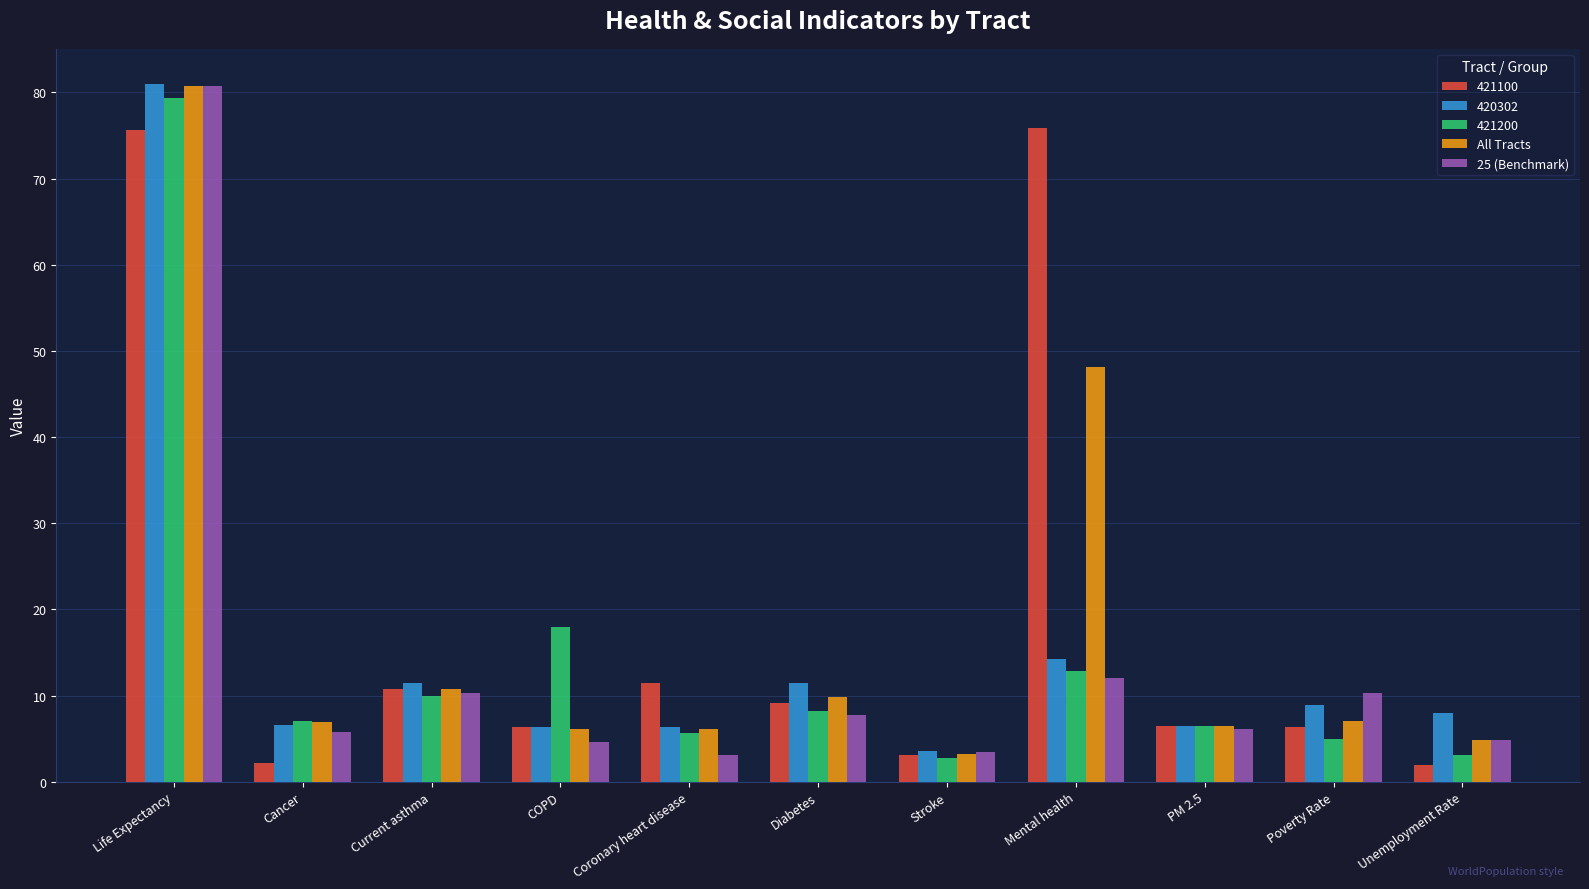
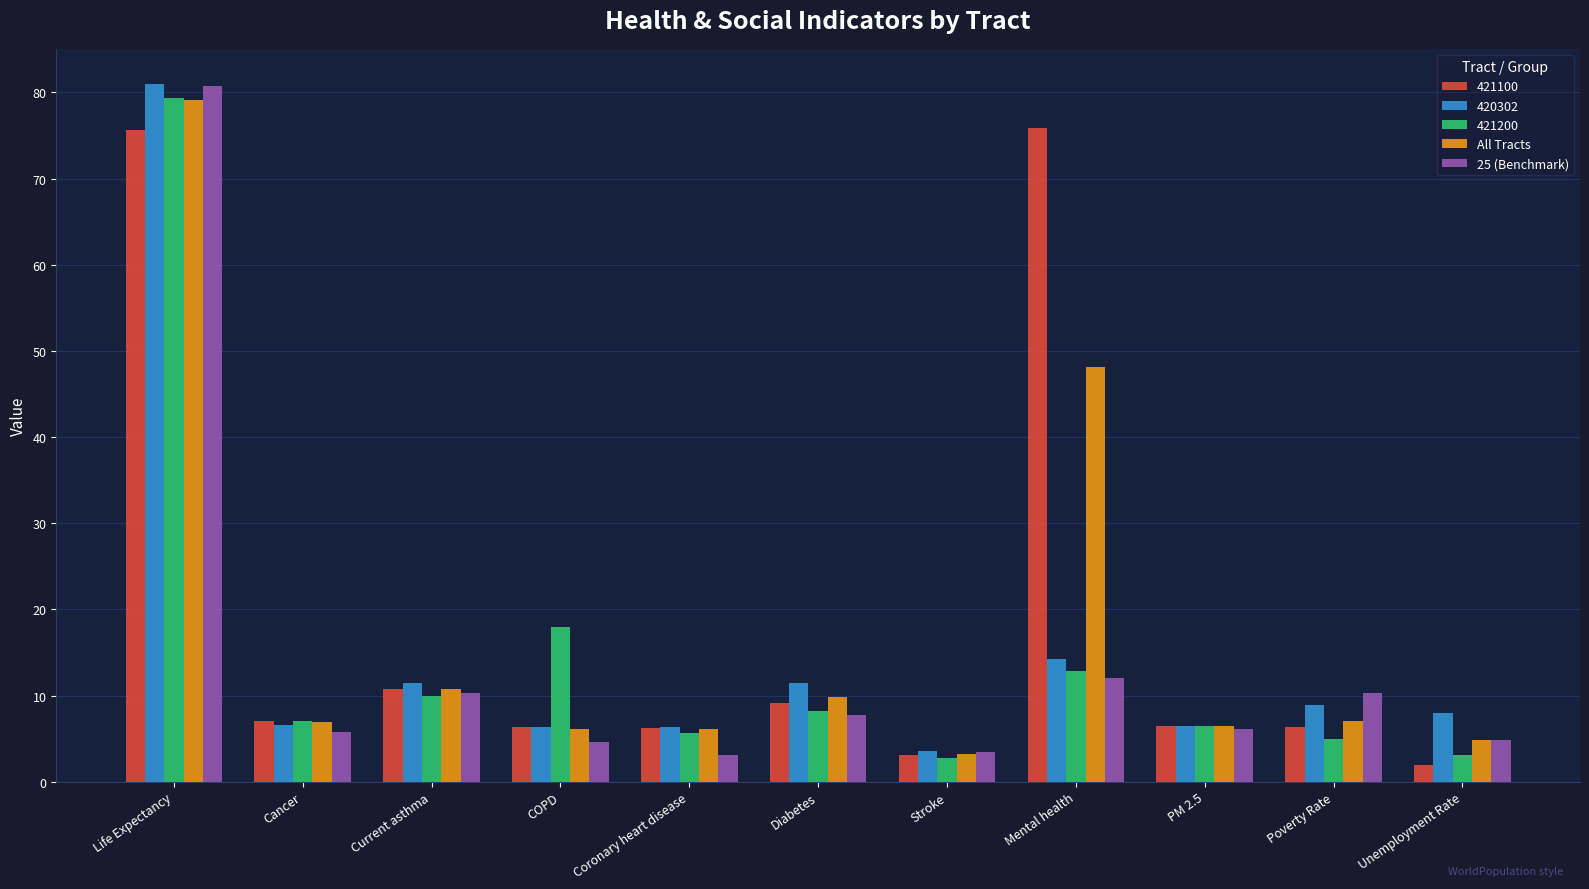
  {
    "421100": {
      "Life Expectancy": 76,
-     "Cancer": 2,
+     "Cancer": 7,
      "Current asthma": 11,
      "COPD": 6,
-     "Coronary heart disease": 12,
+     "Coronary heart disease": 6,
      "Diabetes": 9,
      "Stroke": 3,
      "Mental health": 76,
      "PM 2.5": 6,
      "Poverty Rate": 6,
      "Unemployment Rate": 2
    },
    "420302": {
      "Life Expectancy": 81,
      "Cancer": 7,
      "Current asthma": 11,
      "COPD": 6,
      "Coronary heart disease": 6,
      "Diabetes": 11,
      "Stroke": 4,
      "Mental health": 14,
      "PM 2.5": 6,
      "Poverty Rate": 9,
      "Unemployment Rate": 8
    },
    "421200": {
      "Life Expectancy": 79,
      "Cancer": 7,
      "Current asthma": 10,
      "COPD": 18,
      "Coronary heart disease": 6,
      "Diabetes": 8,
      "Stroke": 3,
      "Mental health": 13,
      "PM 2.5": 6,
      "Poverty Rate": 5,
      "Unemployment Rate": 3
    },
    "All Tracts": {
-     "Life Expectancy": 81,
+     "Life Expectancy": 79,
      "Cancer": 7,
      "Current asthma": 11,
      "COPD": 6,
      "Coronary heart disease": 6,
      "Diabetes": 10,
      "Stroke": 3,
      "Mental health": 48,
      "PM 2.5": 6,
      "Poverty Rate": 7,
      "Unemployment Rate": 5
    },
    "25 (Benchmark)": {
      "Life Expectancy": 81,
      "Cancer": 6,
      "Current asthma": 10,
      "COPD": 5,
      "Coronary heart disease": 3,
      "Diabetes": 8,
      "Stroke": 3,
      "Mental health": 12,
      "PM 2.5": 6,
      "Poverty Rate": 10,
      "Unemployment Rate": 5
    }
  }
